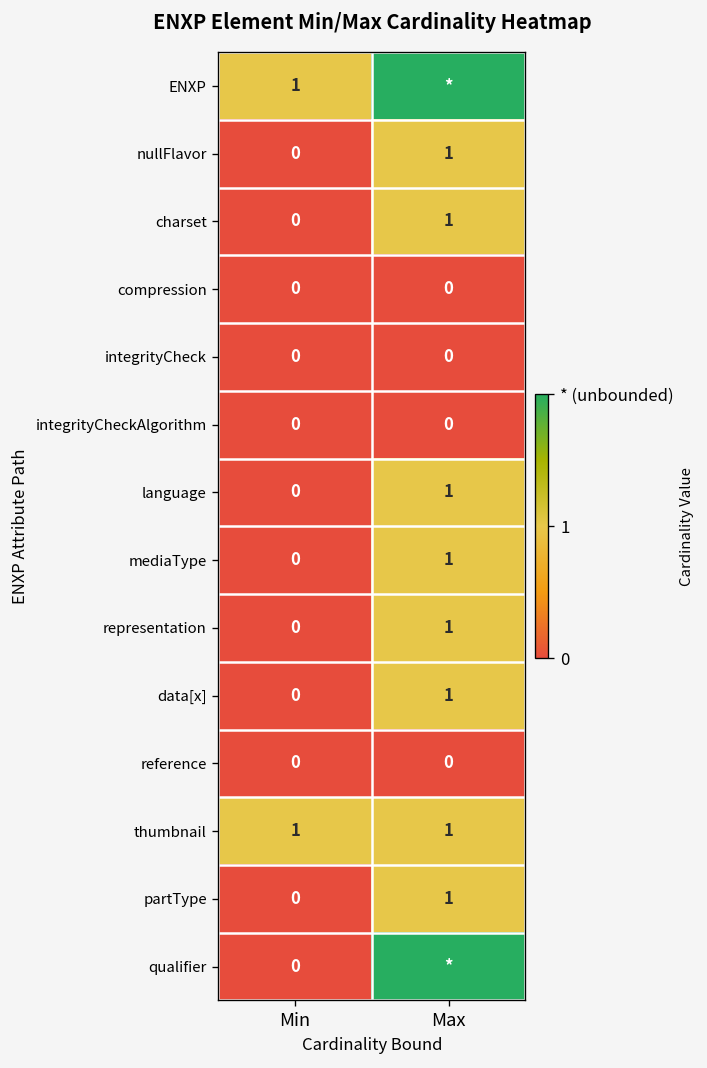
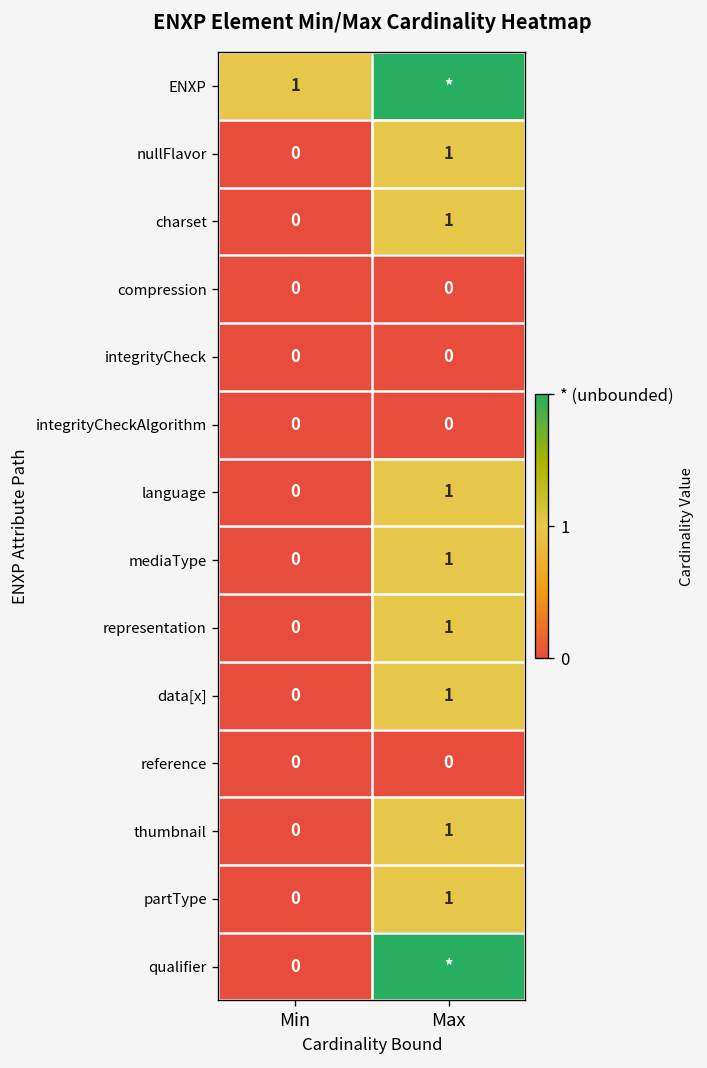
  {
    "ENXP": {
      "Min": 1
    },
    "nullFlavor": {
      "Min": 0,
      "Max": 1
    },
    "charset": {
      "Min": 0,
      "Max": 1
    },
    "compression": {
      "Min": 0,
      "Max": 0
    },
    "integrityCheck": {
      "Min": 0,
      "Max": 0
    },
    "integrityCheckAlgorithm": {
      "Min": 0,
      "Max": 0
    },
    "language": {
      "Min": 0,
      "Max": 1
    },
    "mediaType": {
      "Min": 0,
      "Max": 1
    },
    "representation": {
      "Min": 0,
      "Max": 1
    },
    "data[x]": {
      "Min": 0,
      "Max": 1
    },
    "reference": {
      "Min": 0,
      "Max": 0
    },
    "thumbnail": {
-     "Min": 1,
+     "Min": 0,
      "Max": 1
    },
    "partType": {
      "Min": 0,
      "Max": 1
    },
    "qualifier": {
      "Min": 0
    }
  }
